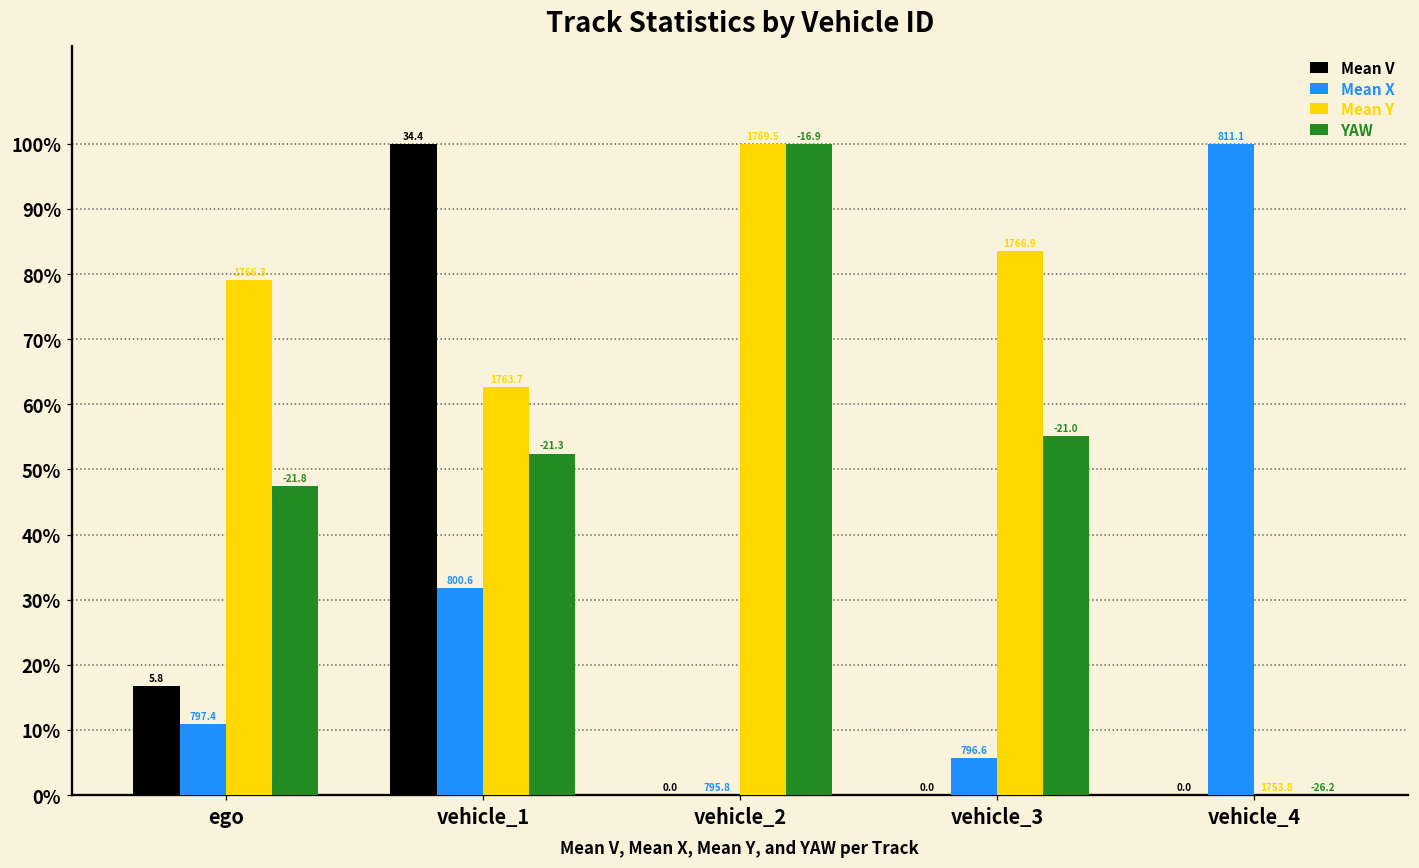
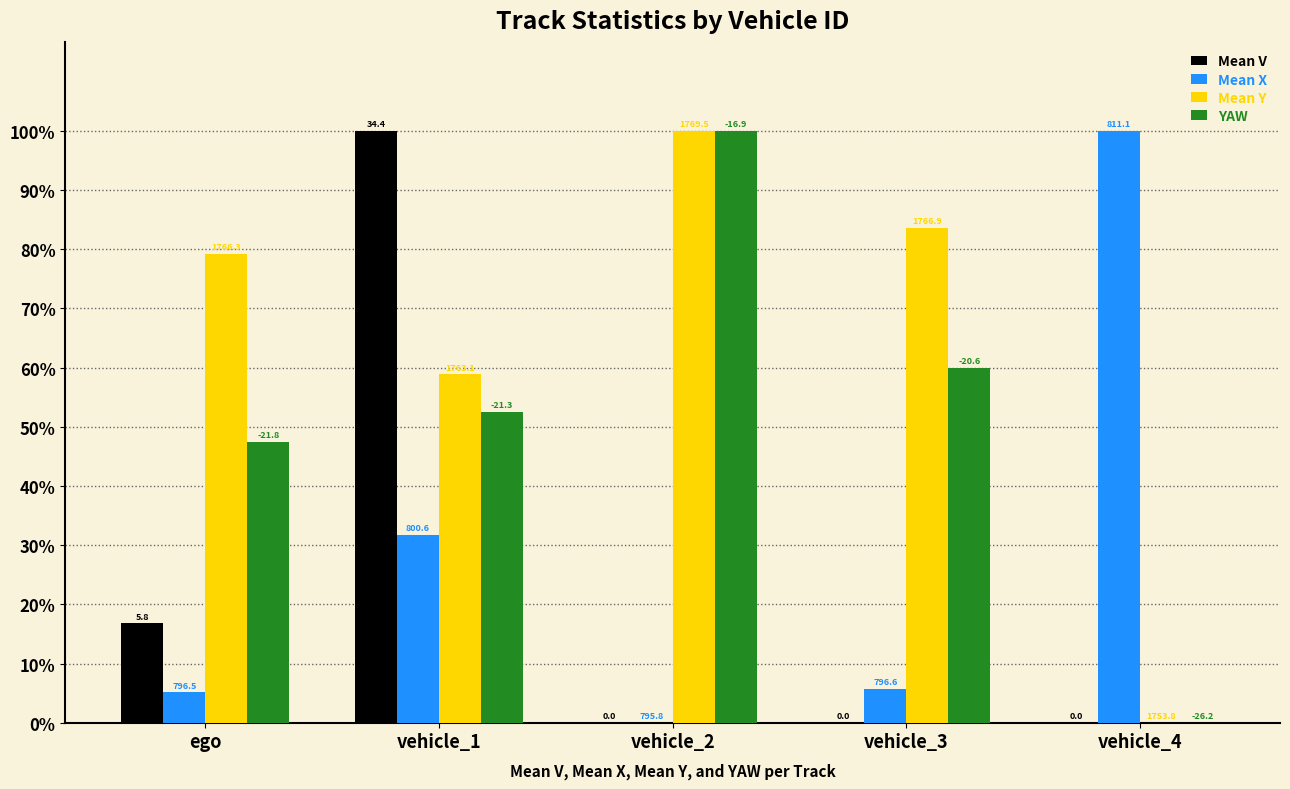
  {
    "Mean V": {
      "vehicle_2": 0.0,
      "vehicle_3": 0.0,
      "vehicle_4": 0.0
    },
    "Mean X": {
-     "ego": 797.4
+     "ego": 796.5
    },
    "Mean Y": {
-     "vehicle_1": 1763.7
+     "vehicle_1": 1763.1
    },
    "YAW": {
-     "vehicle_3": -21.0
+     "vehicle_3": -20.6
    }
  }
